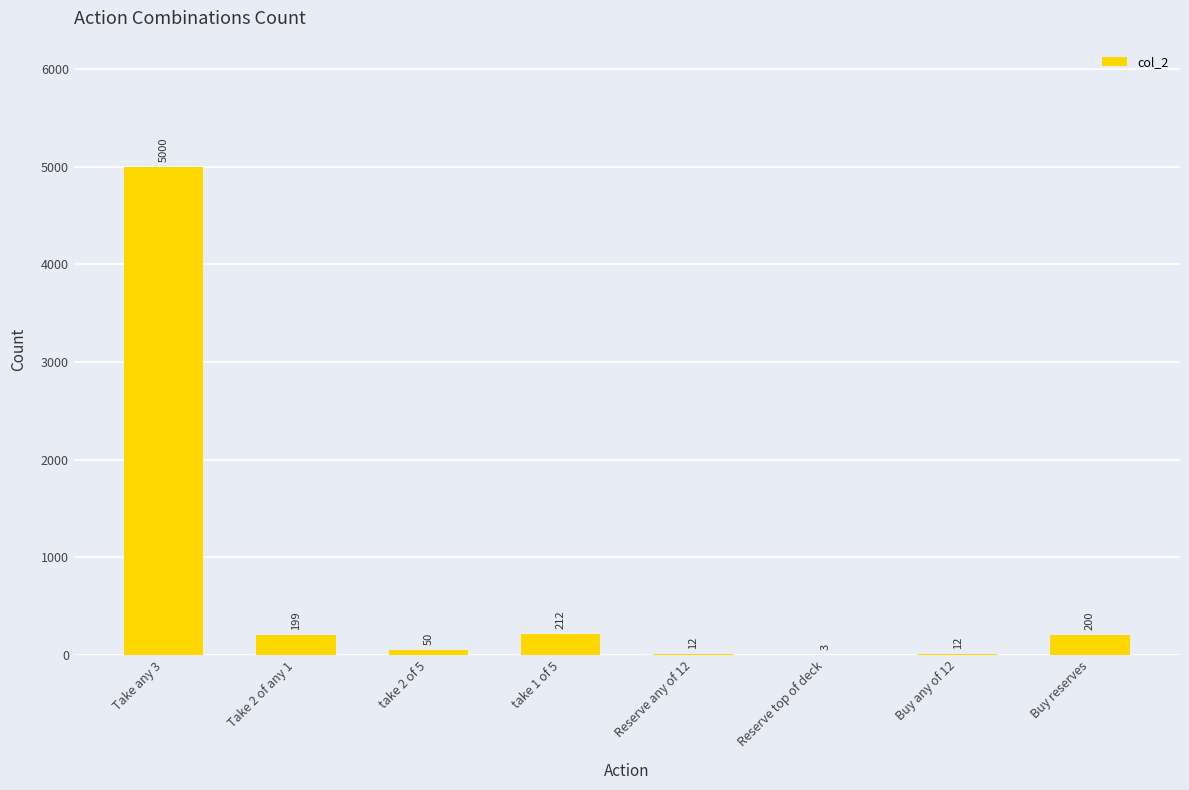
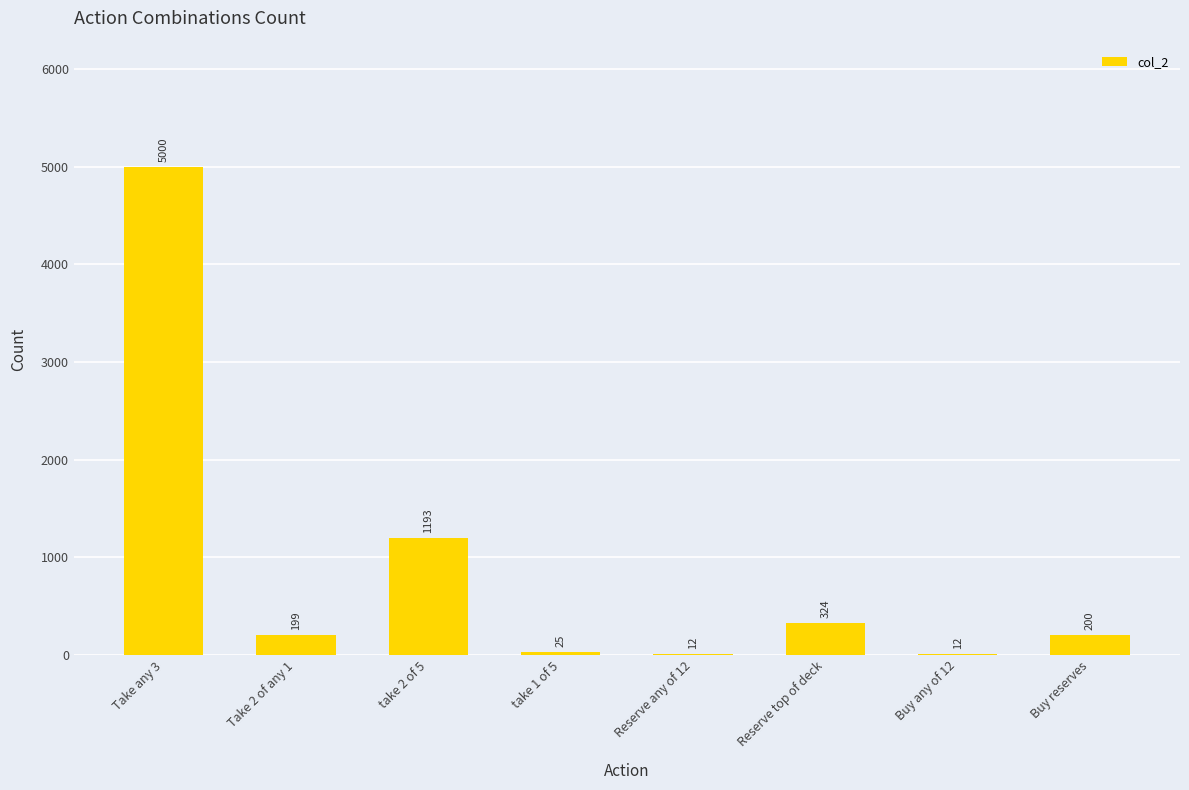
  {
    "Take any 3": 5000,
    "Take 2 of any 1": 199,
-   "take 2 of 5": 50,
-   "take 1 of 5": 212,
+   "take 2 of 5": 1193,
+   "take 1 of 5": 25,
    "Reserve any of 12": 12,
-   "Reserve top of deck": 3,
+   "Reserve top of deck": 324,
    "Buy any of 12": 12,
    "Buy reserves": 200
  }
